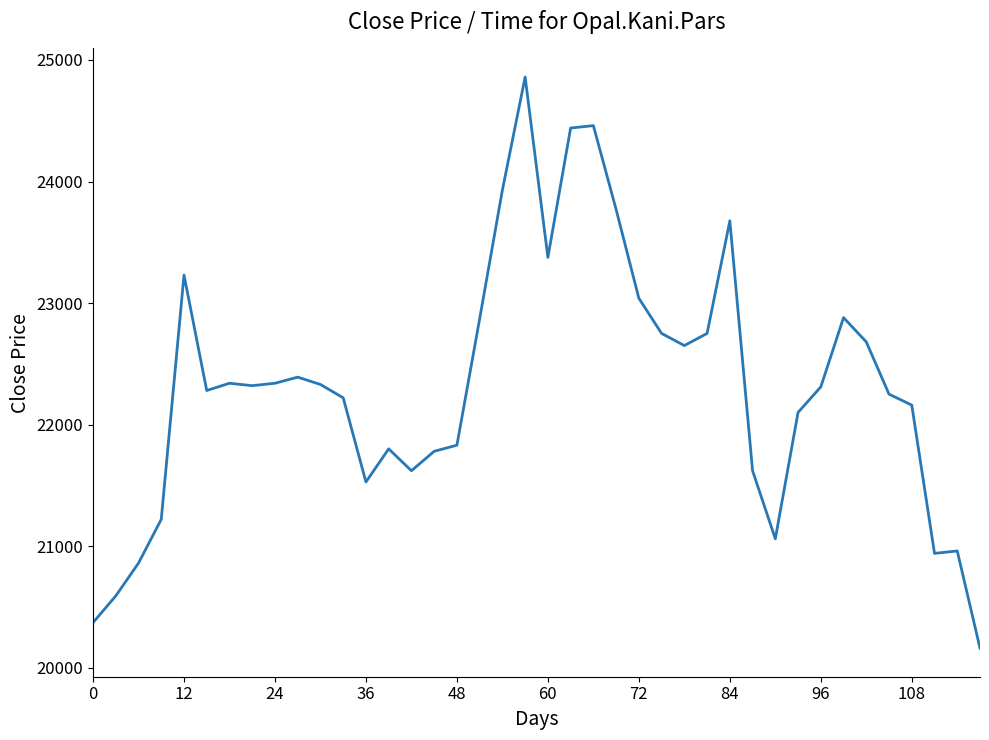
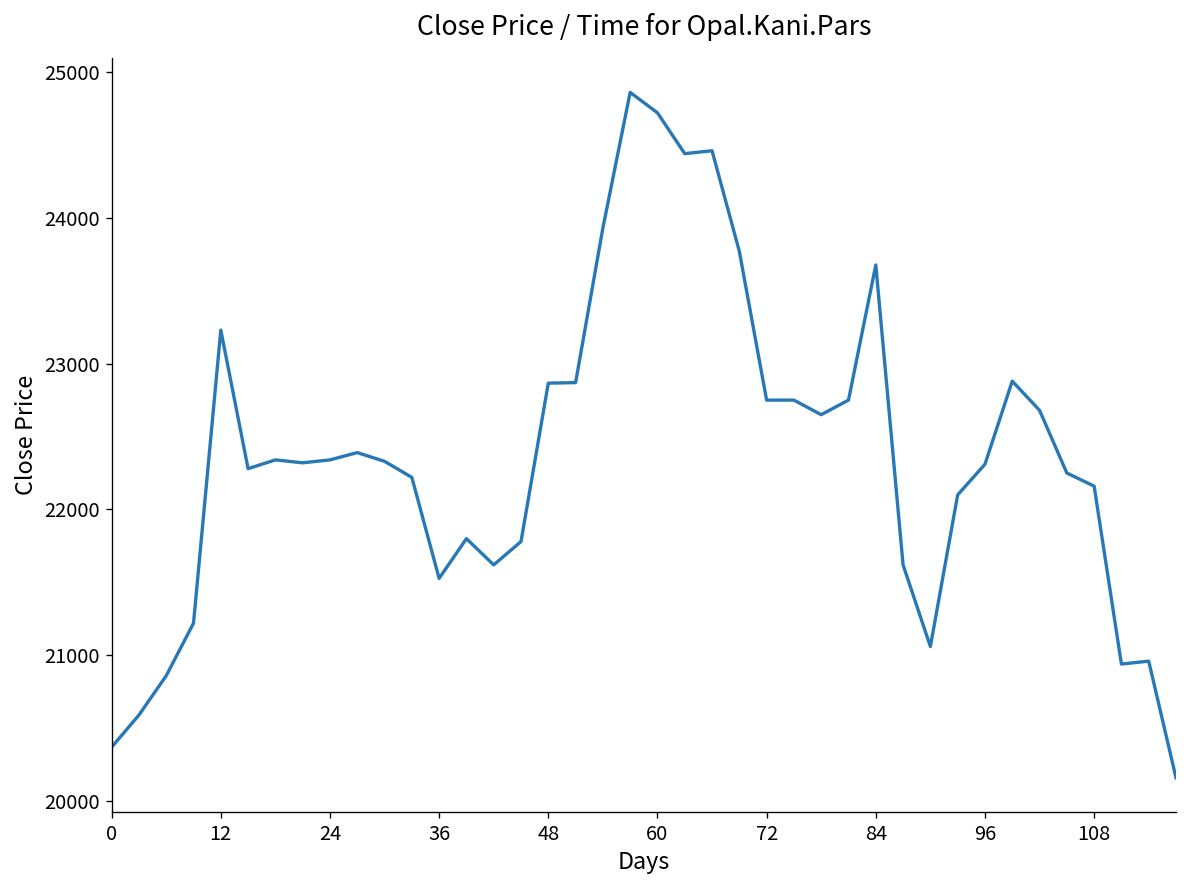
  {
    "0": 20370,
    "12": 23230,
    "24": 22340,
    "36": 21530,
-   "48": 21830,
-   "60": 23380,
-   "72": 23040,
+   "48": 22870,
+   "60": 24720,
+   "72": 22750,
    "84": 23680,
    "96": 22310,
    "108": 22160
  }
